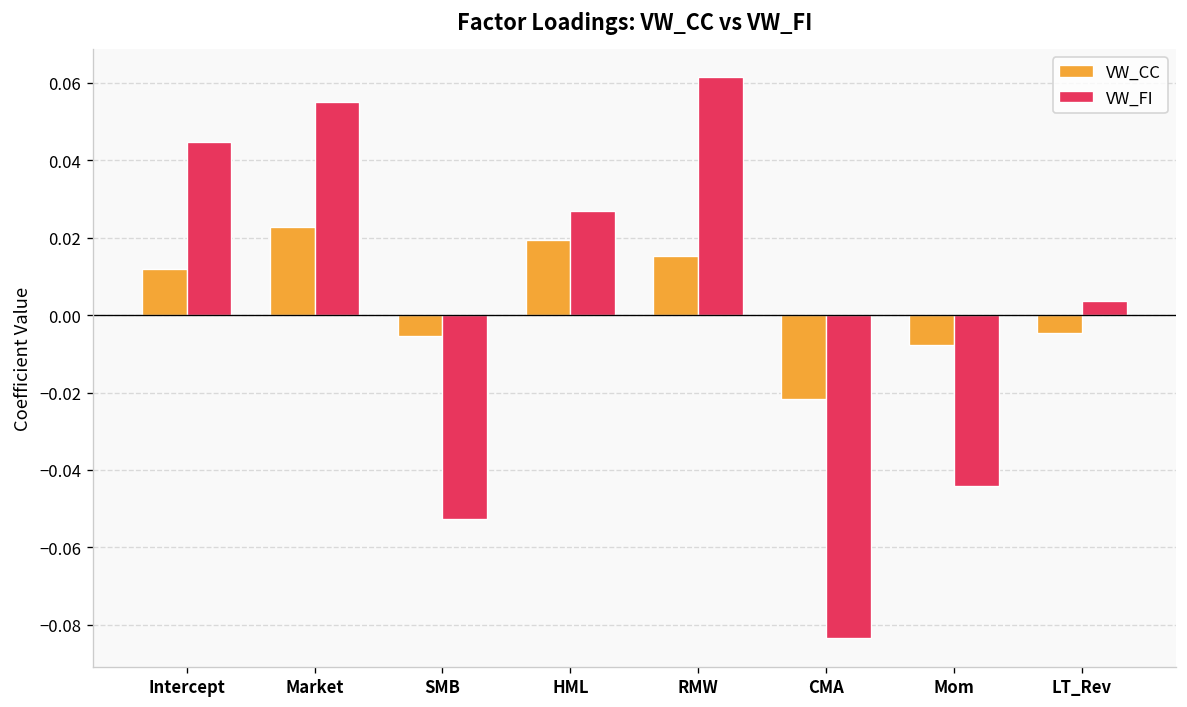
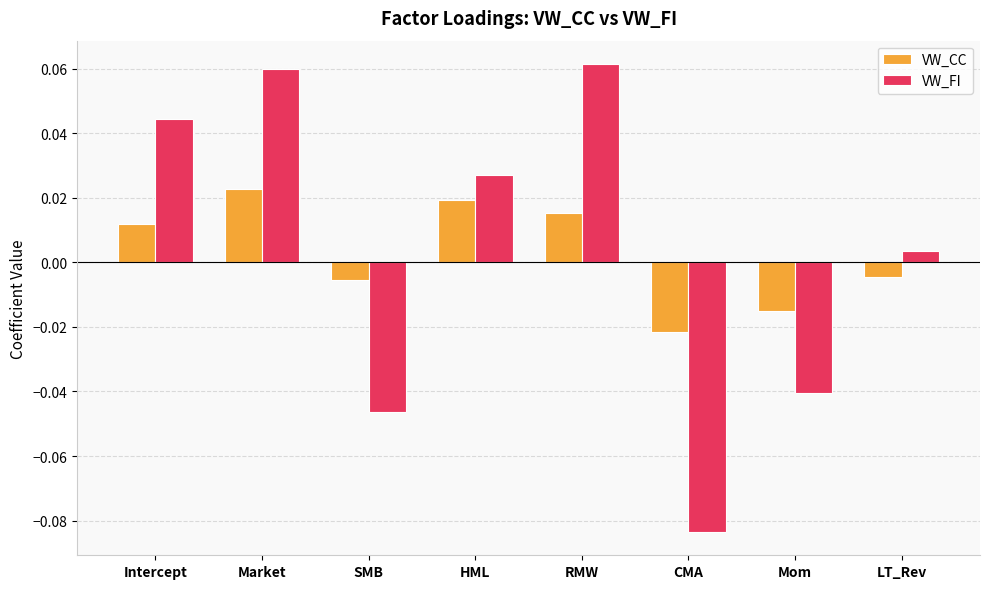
  {
    "VW_CC": {
      "Intercept": 0.012,
      "Market": 0.023,
      "SMB": -0.005,
      "HML": 0.019,
      "RMW": 0.015,
      "CMA": -0.022,
-     "Mom": -0.008,
+     "Mom": -0.015,
      "LT_Rev": -0.005
    },
    "VW_FI": {
      "Intercept": 0.045,
-     "Market": 0.055,
-     "SMB": -0.053,
+     "Market": 0.060,
+     "SMB": -0.046,
      "HML": 0.027,
      "RMW": 0.061,
      "CMA": -0.084,
-     "Mom": -0.044,
+     "Mom": -0.041,
      "LT_Rev": 0.004
    }
  }
